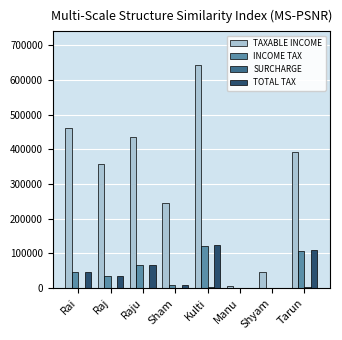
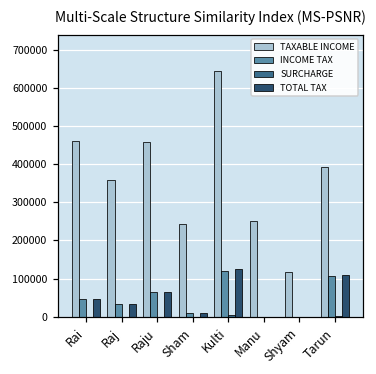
  {
    "TAXABLE INCOME": {
      "Rai": 460000,
      "Raj": 360000,
-     "Raju": 430000,
+     "Raju": 460000,
      "Sham": 240000,
      "Kulti": 640000,
-     "Manu": 10000,
-     "Shyam": 50000,
+     "Manu": 250000,
+     "Shyam": 120000,
      "Tarun": 390000
    }
  }
